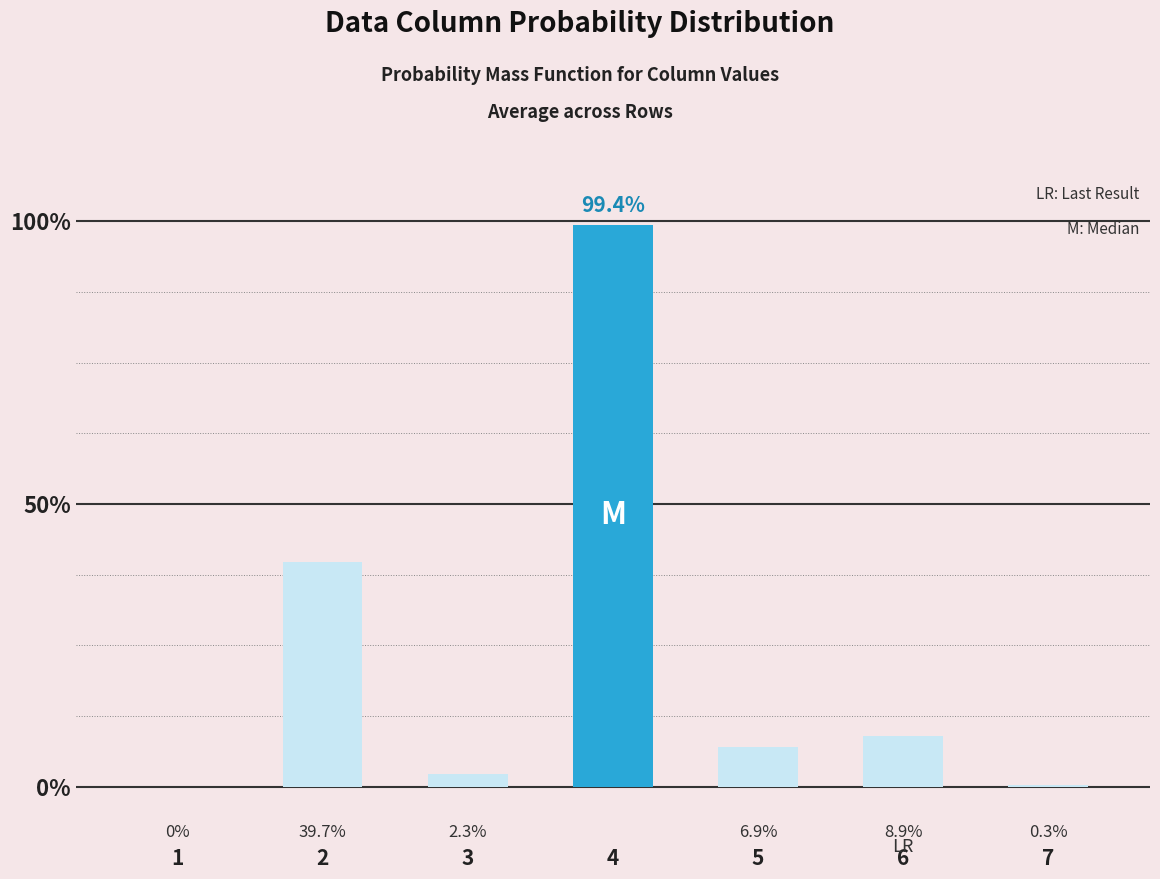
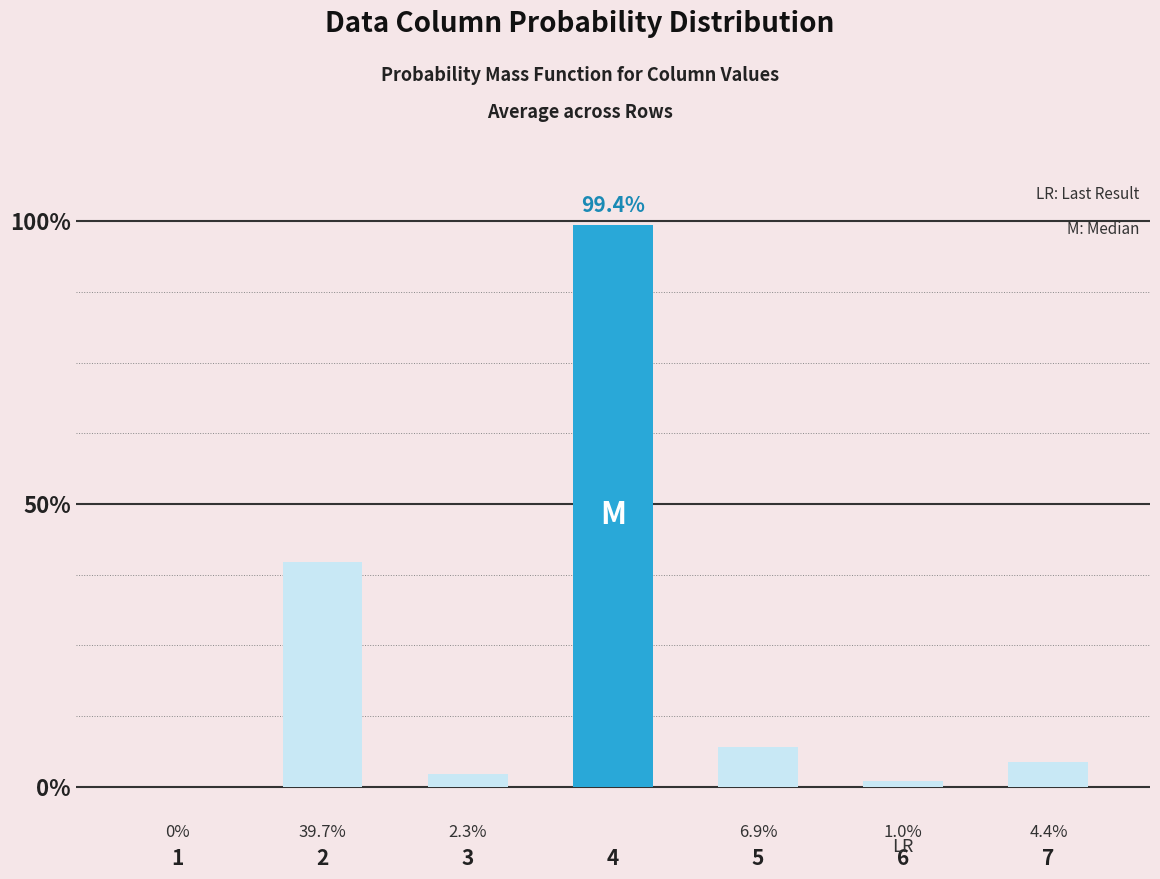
  {
    "4": "99.4%",
-   "6": "8.9%",
-   "7": "0.3%"
+   "6": "1.0%",
+   "7": "4.4%"
  }
